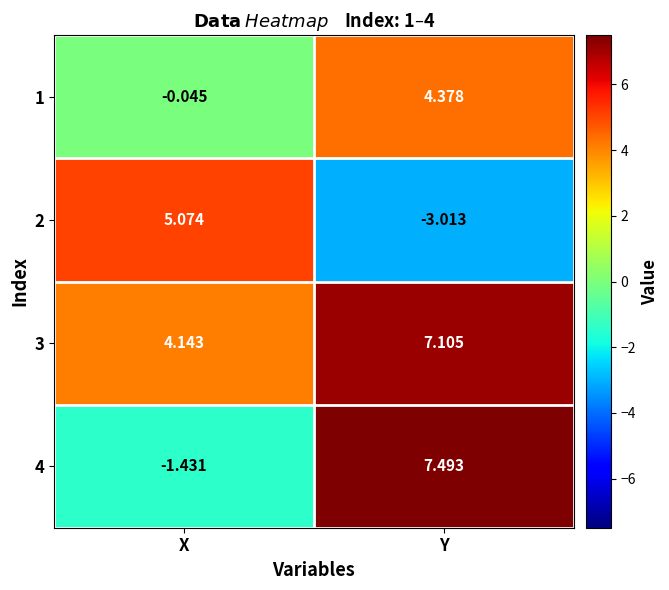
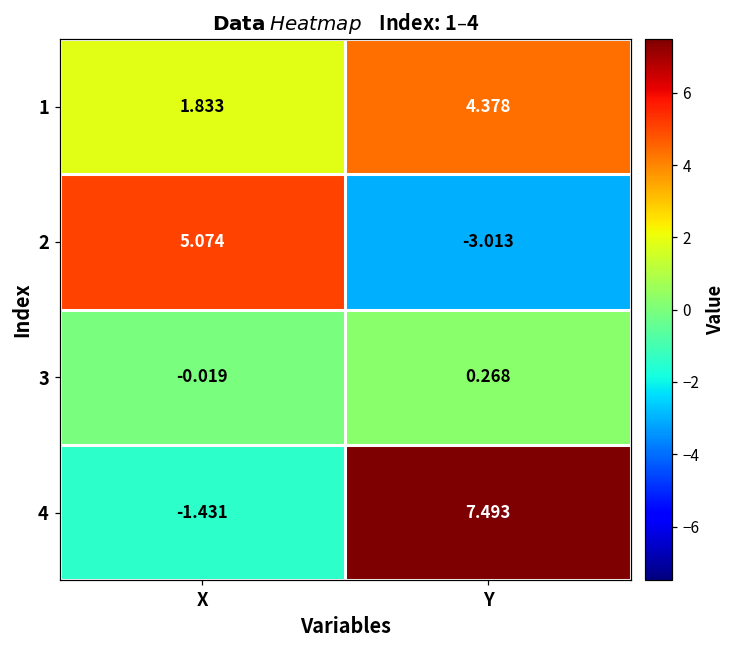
  {
    "1": {
-     "X": -0.045,
+     "X": 1.833,
      "Y": 4.378
    },
    "2": {
      "X": 5.074,
      "Y": -3.013
    },
    "3": {
-     "X": 4.143,
-     "Y": 7.105
+     "X": -0.019,
+     "Y": 0.268
    },
    "4": {
      "X": -1.431,
      "Y": 7.493
    }
  }
